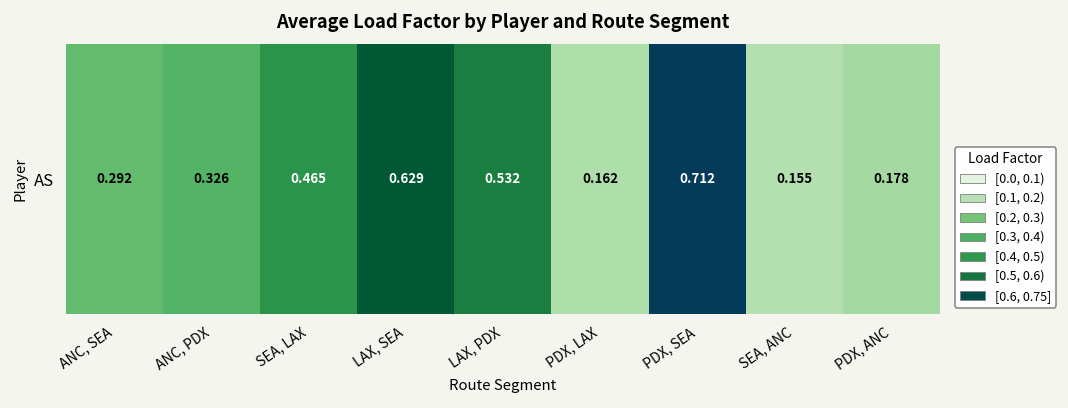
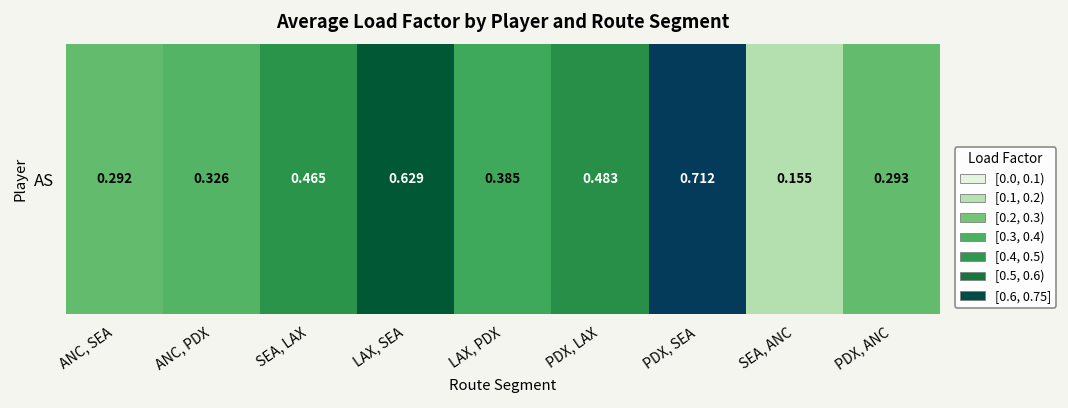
  {
    "AS": {
      "ANC, SEA": 0.292,
      "ANC, PDX": 0.326,
      "SEA, LAX": 0.465,
      "LAX, SEA": 0.629,
-     "LAX, PDX": 0.532,
-     "PDX, LAX": 0.162,
+     "LAX, PDX": 0.385,
+     "PDX, LAX": 0.483,
      "PDX, SEA": 0.712,
      "SEA, ANC": 0.155,
-     "PDX, ANC": 0.178
+     "PDX, ANC": 0.293
    }
  }
